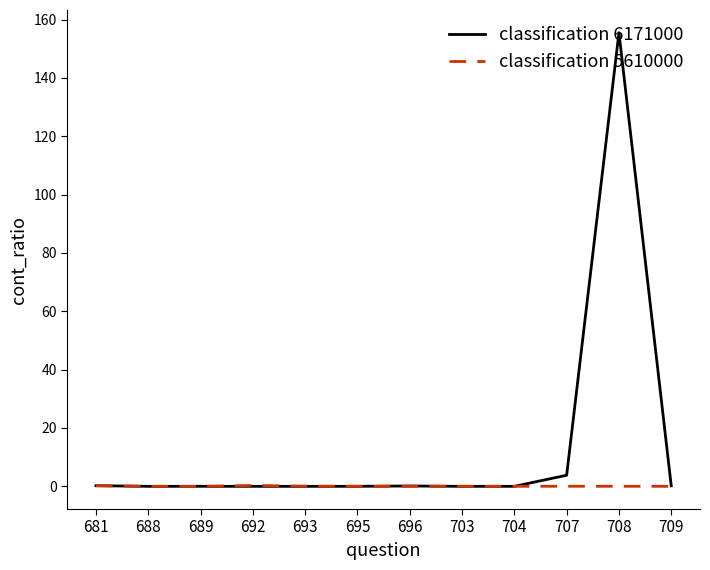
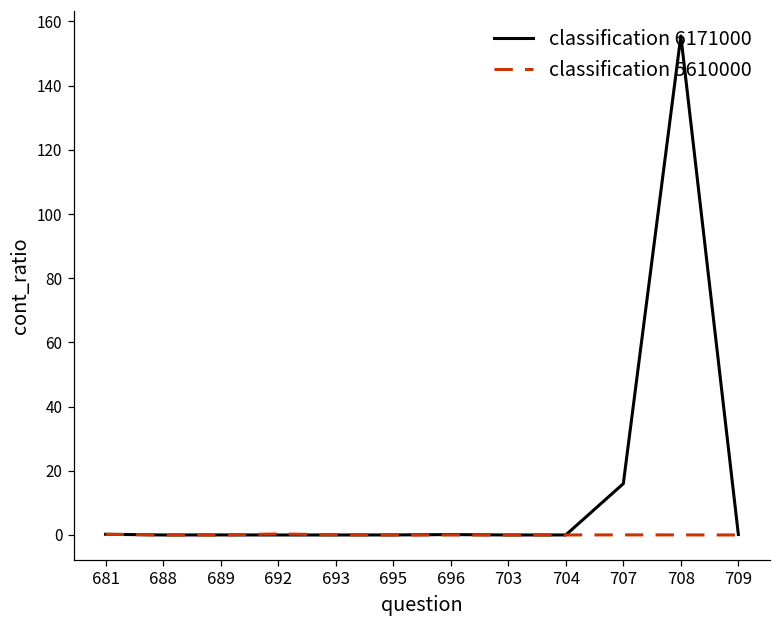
  {
    "classification 6171000": {
-     "707": 4,
+     "707": 16,
      "708": 155
    },
    "classification 5610000": {
      "707": 0,
      "708": 0
    }
  }
